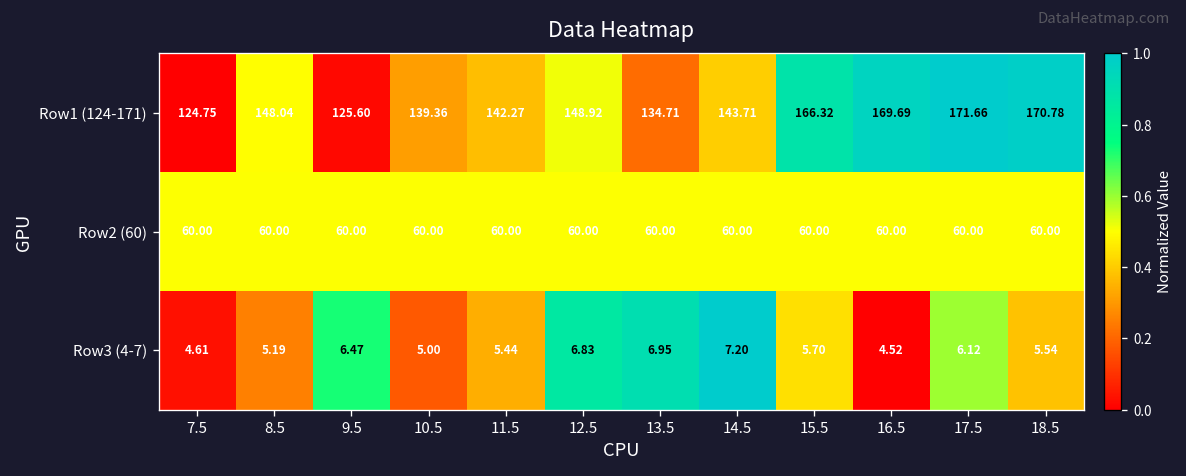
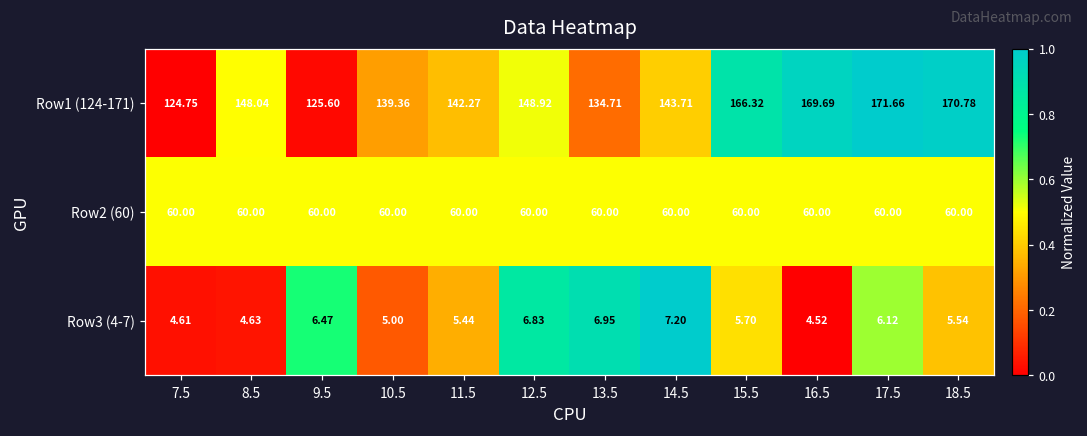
  {
    "Row1 (124-171)": {
      "7.5": 124.75,
      "8.5": 148.04,
      "9.5": 125.60,
      "10.5": 139.36,
      "11.5": 142.27,
      "12.5": 148.92,
      "13.5": 134.71,
      "14.5": 143.71,
      "15.5": 166.32,
      "16.5": 169.69,
      "17.5": 171.66,
      "18.5": 170.78
    },
    "Row2 (60)": {
      "7.5": 60.00,
      "8.5": 60.00,
      "9.5": 60.00,
      "10.5": 60.00,
      "11.5": 60.00,
      "12.5": 60.00,
      "13.5": 60.00,
      "14.5": 60.00,
      "15.5": 60.00,
      "16.5": 60.00,
      "17.5": 60.00,
      "18.5": 60.00
    },
    "Row3 (4-7)": {
      "7.5": 4.61,
-     "8.5": 5.19,
+     "8.5": 4.63,
      "9.5": 6.47,
      "10.5": 5.00,
      "11.5": 5.44,
      "12.5": 6.83,
      "13.5": 6.95,
      "14.5": 7.20,
      "15.5": 5.70,
      "16.5": 4.52,
      "17.5": 6.12,
      "18.5": 5.54
    }
  }
